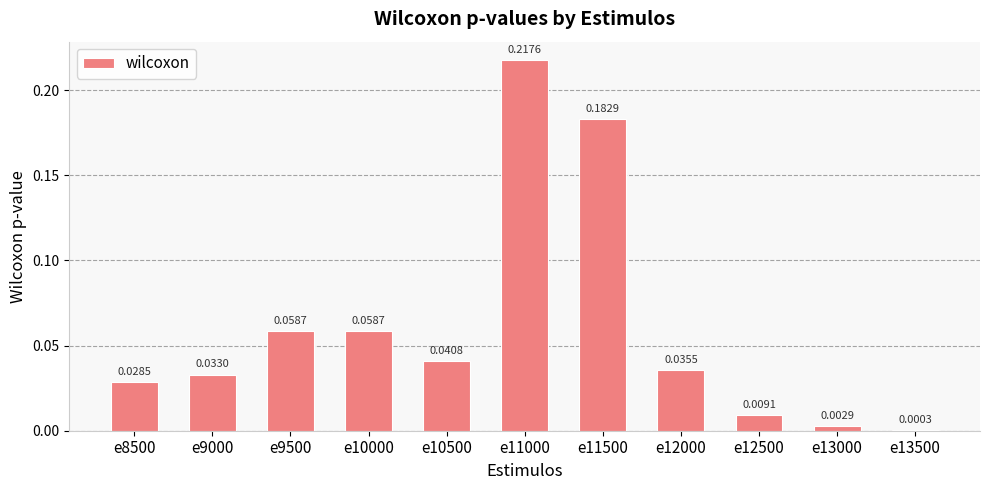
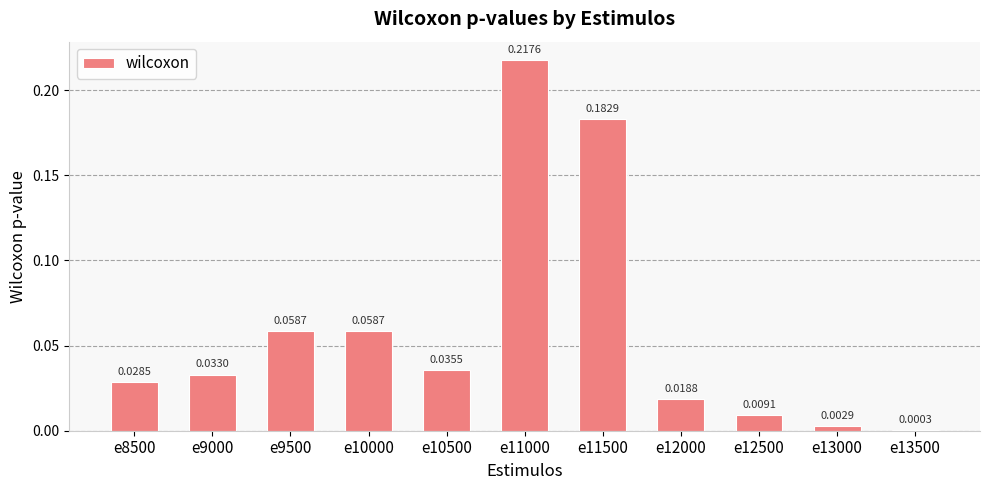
  {
    "e8500": 0.0285,
    "e9000": 0.0330,
    "e9500": 0.0587,
    "e10000": 0.0587,
-   "e10500": 0.0408,
+   "e10500": 0.0355,
    "e11000": 0.2176,
    "e11500": 0.1829,
-   "e12000": 0.0355,
+   "e12000": 0.0188,
    "e12500": 0.0091,
    "e13000": 0.0029,
    "e13500": 0.0003
  }
